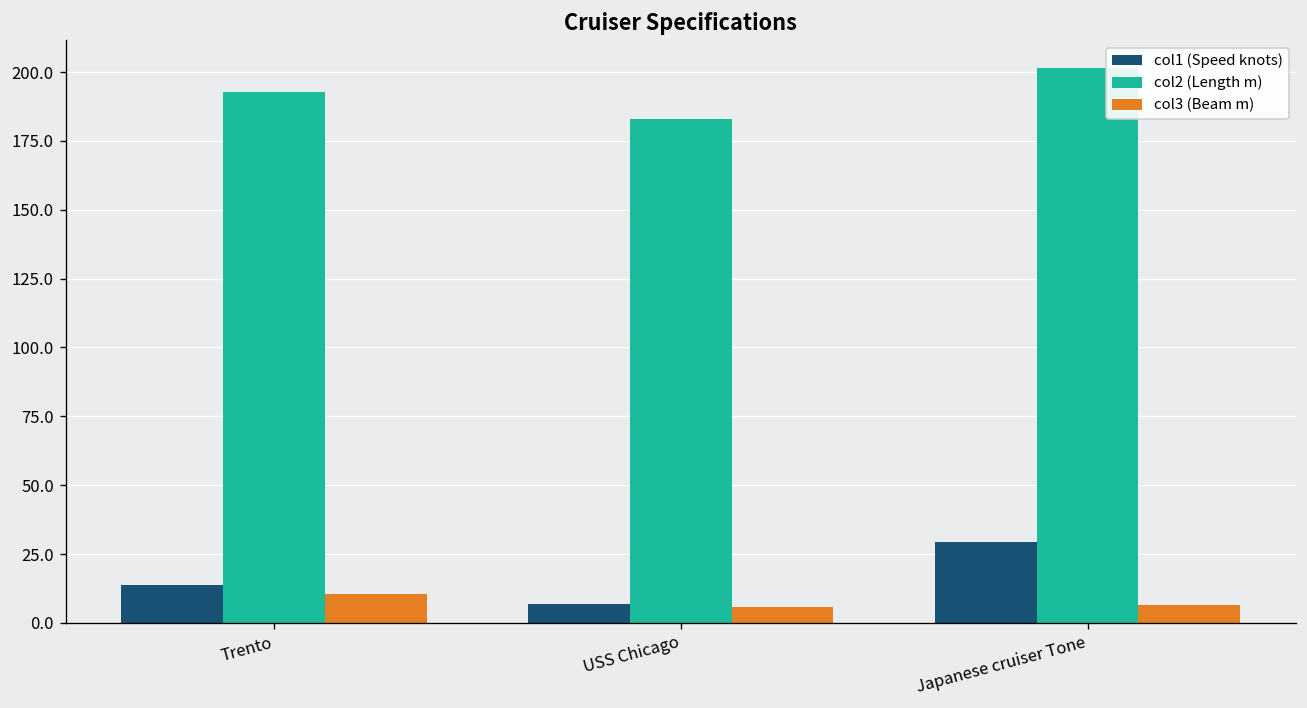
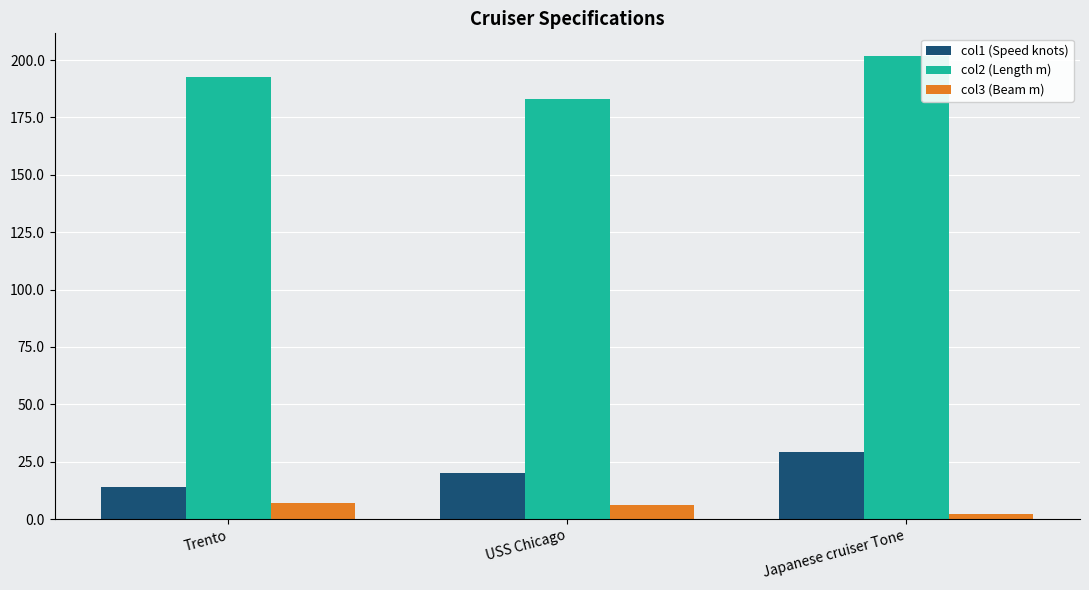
  {
    "col1 (Speed knots)": {
      "Trento": 14,
-     "USS Chicago": 7,
+     "USS Chicago": 20,
      "Japanese cruiser Tone": 29
    },
    "col2 (Length m)": {
      "Trento": 193,
      "USS Chicago": 183,
      "Japanese cruiser Tone": 202
    },
    "col3 (Beam m)": {
-     "Trento": 11,
+     "Trento": 7,
      "USS Chicago": 6,
-     "Japanese cruiser Tone": 6
+     "Japanese cruiser Tone": 2
    }
  }
